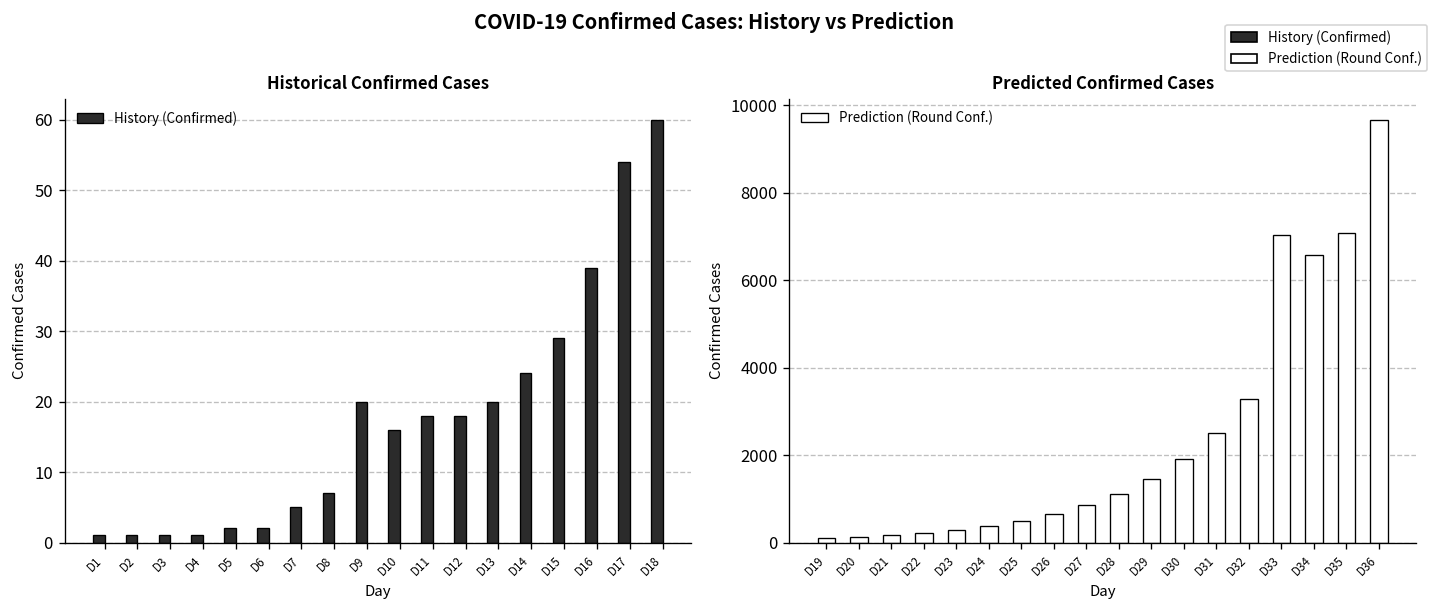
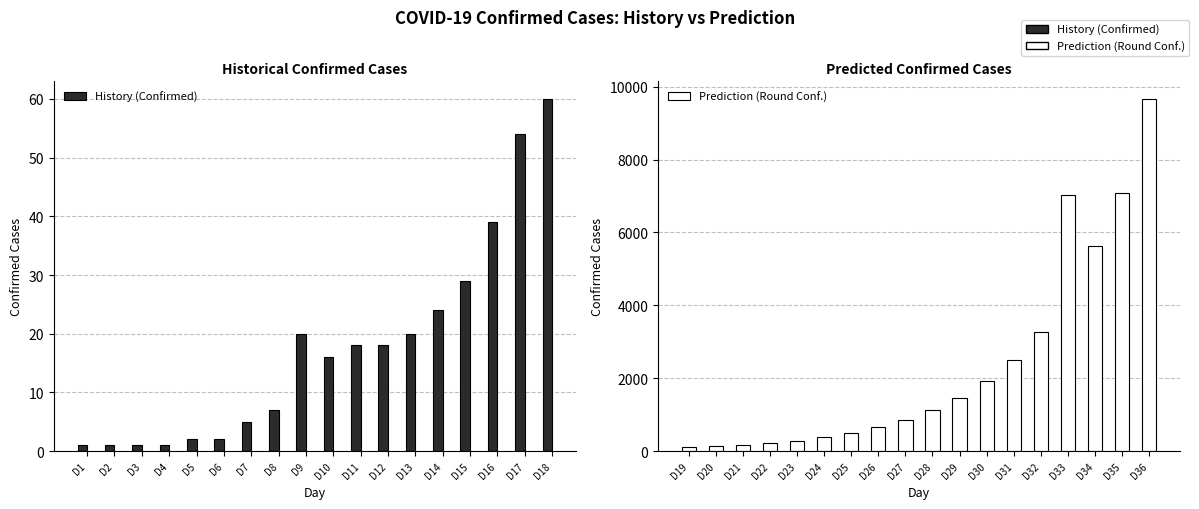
  {
    "Historical Confirmed Cases": {
      "D1": 1,
      "D2": 1,
      "D3": 1,
      "D4": 1,
      "D5": 2,
      "D6": 2,
      "D7": 5,
      "D8": 7,
      "D9": 20,
      "D10": 16,
      "D11": 18,
      "D12": 18,
      "D13": 20,
      "D14": 24,
      "D15": 29,
      "D16": 39,
      "D17": 54,
      "D18": 60
    },
    "Predicted Confirmed Cases": {
      "D19": 100,
      "D20": 100,
      "D21": 200,
      "D22": 200,
      "D23": 300,
      "D24": 400,
      "D25": 500,
      "D26": 700,
      "D27": 900,
      "D28": 1100,
      "D29": 1500,
      "D30": 1900,
      "D31": 2500,
      "D32": 3300,
      "D33": 7000,
-     "D34": 6600,
+     "D34": 5600,
      "D35": 7100,
      "D36": 9700
    }
  }
